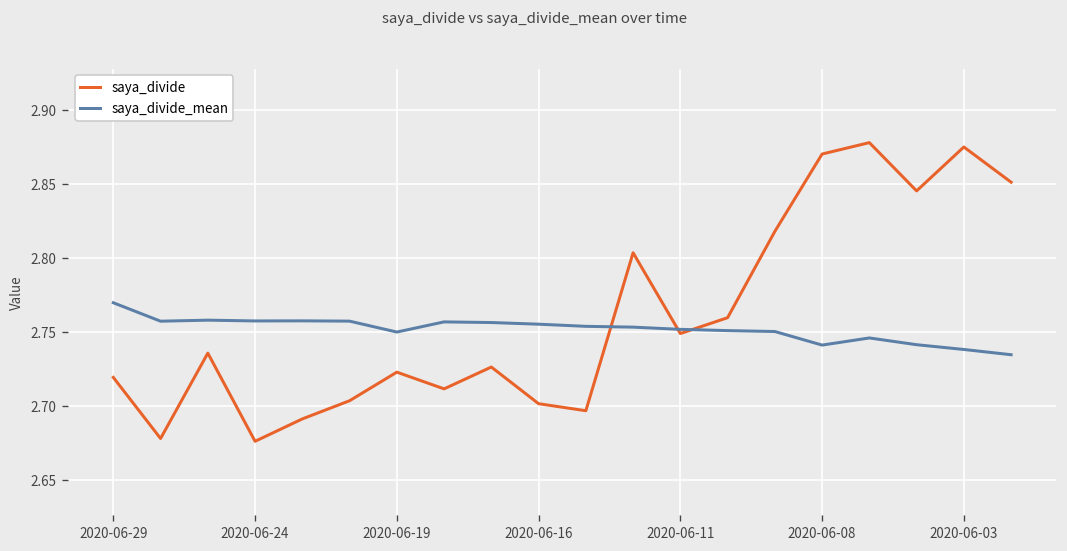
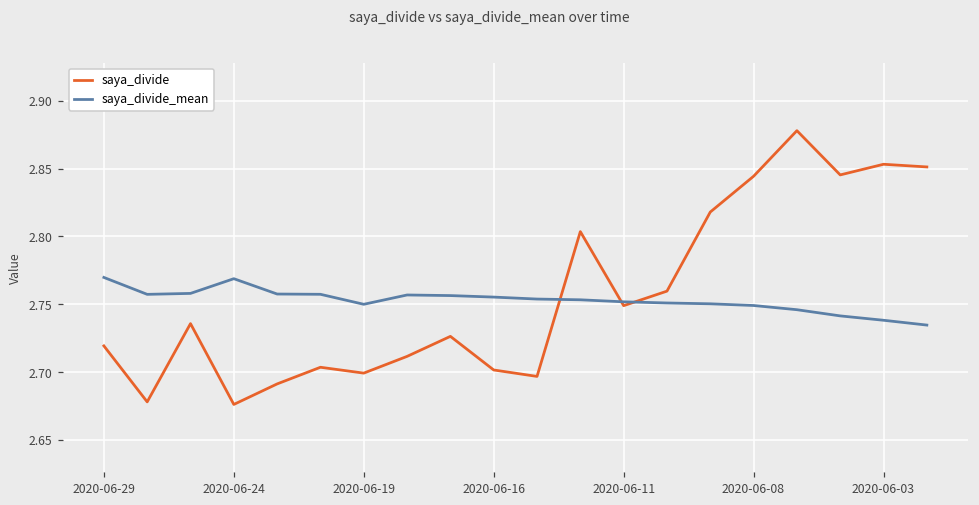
  {
    "saya_divide": {
      "2020-06-29": 2.719,
      "2020-06-24": 2.676,
-     "2020-06-19": 2.723,
+     "2020-06-19": 2.699,
      "2020-06-16": 2.702,
      "2020-06-11": 2.749,
-     "2020-06-08": 2.870,
-     "2020-06-03": 2.875
+     "2020-06-08": 2.844,
+     "2020-06-03": 2.853
    },
    "saya_divide_mean": {
      "2020-06-29": 2.770,
-     "2020-06-24": 2.758,
+     "2020-06-24": 2.769,
      "2020-06-19": 2.750,
      "2020-06-16": 2.755,
      "2020-06-11": 2.752,
-     "2020-06-08": 2.741,
+     "2020-06-08": 2.749,
      "2020-06-03": 2.738
    }
  }
